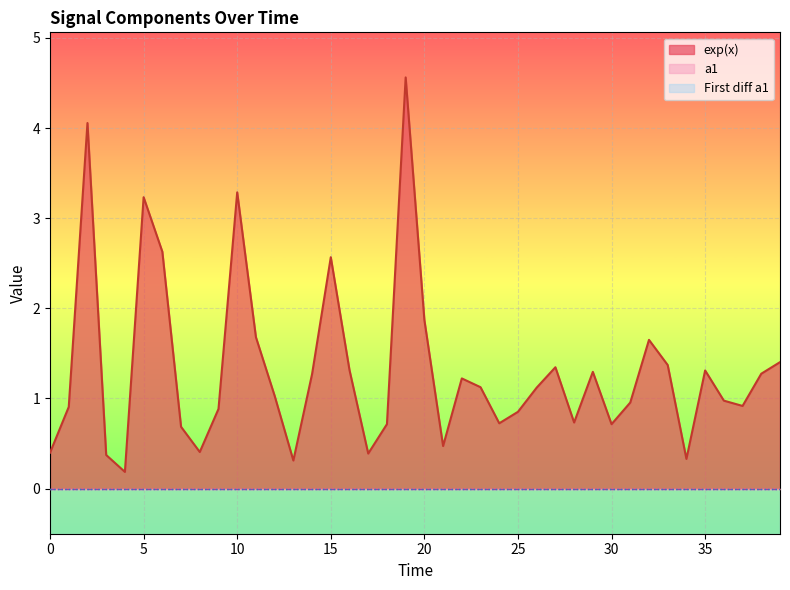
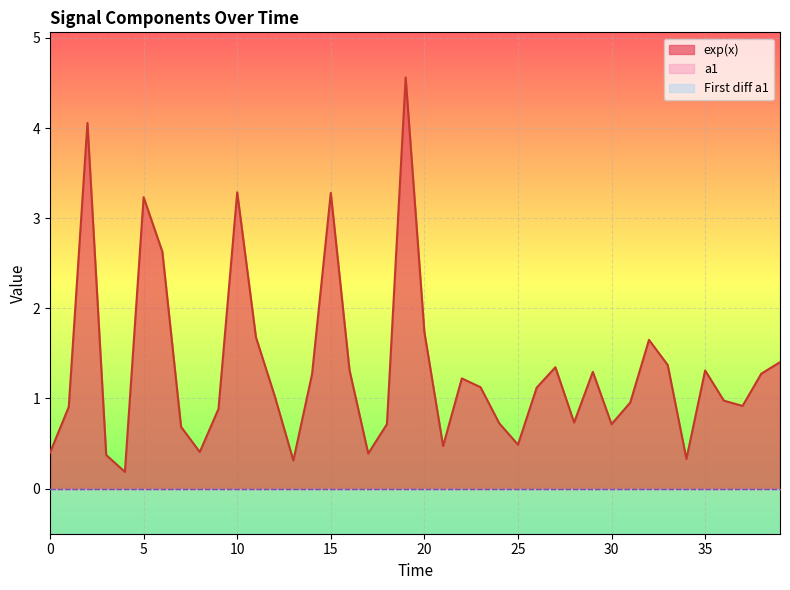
  {
    "exp(x)": {
      "0": 0.4,
      "5": 3.2,
      "10": 3.3,
-     "15": 2.6,
-     "20": 1.9,
-     "25": 0.9,
+     "15": 3.3,
+     "20": 1.7,
+     "25": 0.5,
      "30": 0.7,
      "35": 1.3
    },
    "First diff a1": {
      "0": 0.0,
      "5": 0.0,
      "10": 0.0,
      "15": 0.0,
      "20": 0.0,
      "25": 0.0,
      "30": 0.0,
      "35": 0.0
    }
  }
